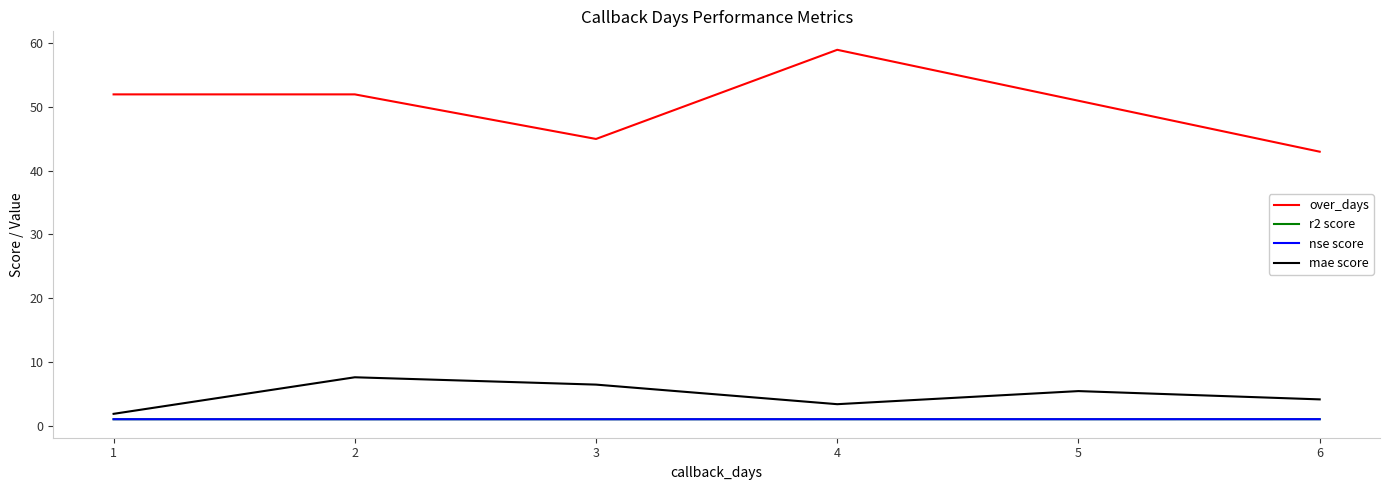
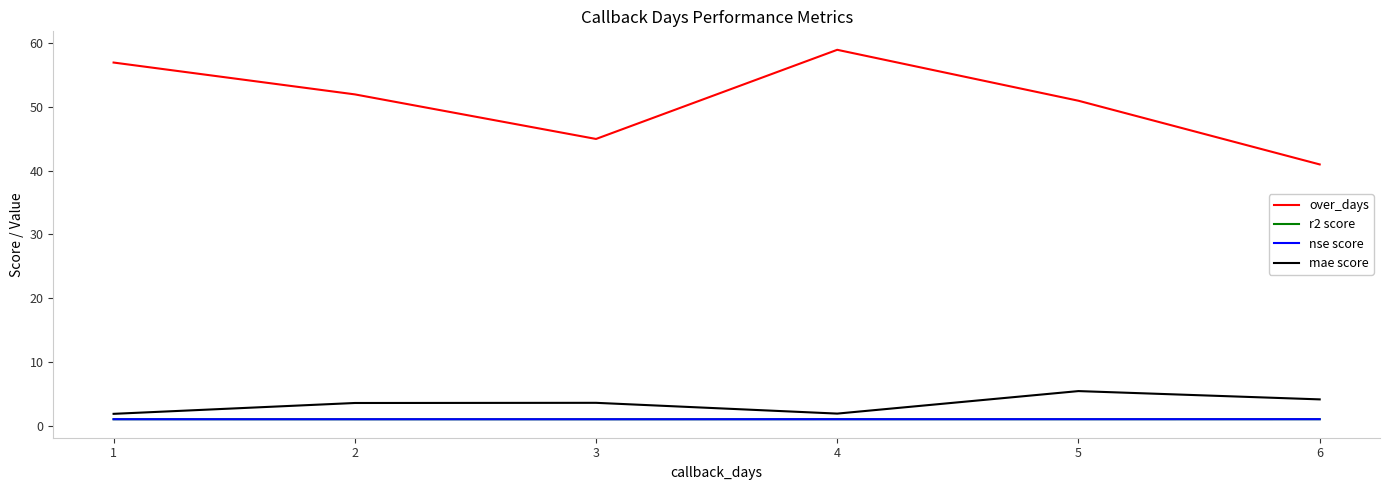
  {
    "over_days": {
-     "1": 52,
+     "1": 57,
      "2": 52,
      "3": 45,
      "4": 59,
      "5": 51,
-     "6": 43
+     "6": 41
    },
    "nse score": {
      "1": 1,
      "2": 1,
      "3": 1,
      "4": 1,
      "5": 1,
      "6": 1
    },
    "mae score": {
      "1": 2,
-     "2": 8,
-     "3": 6,
-     "4": 3,
+     "2": 4,
+     "3": 4,
+     "4": 2,
      "5": 5,
      "6": 4
    }
  }
